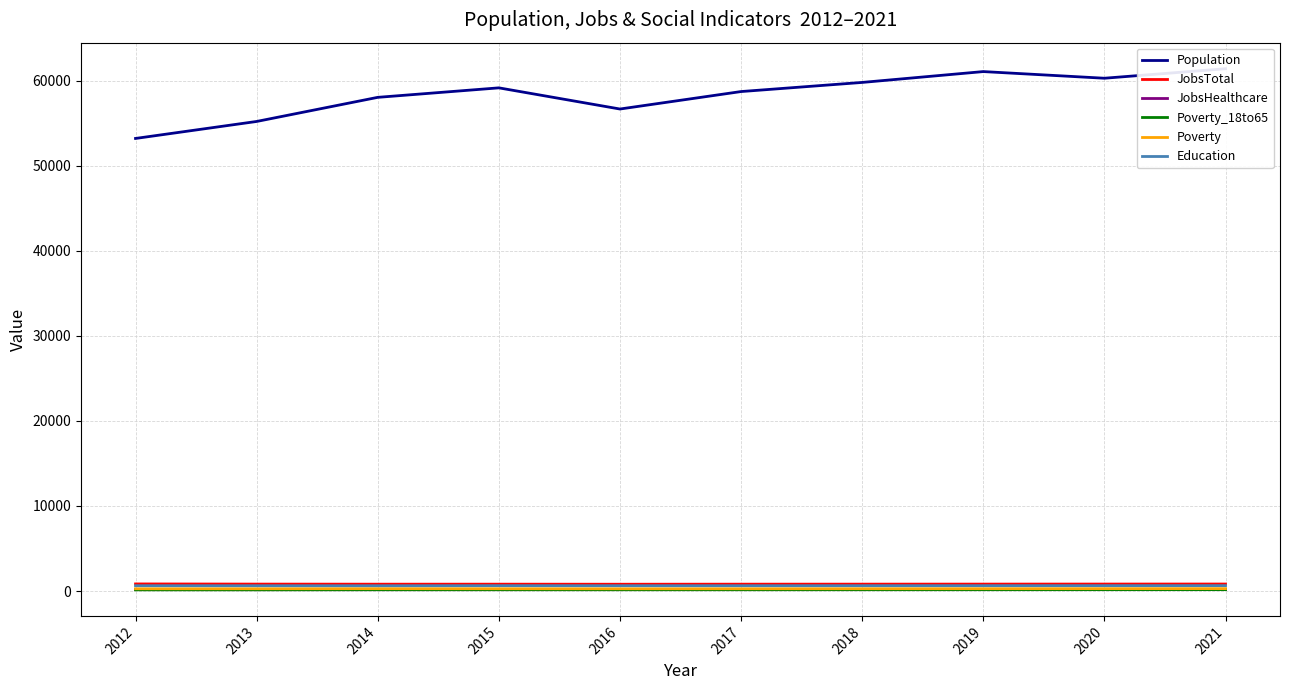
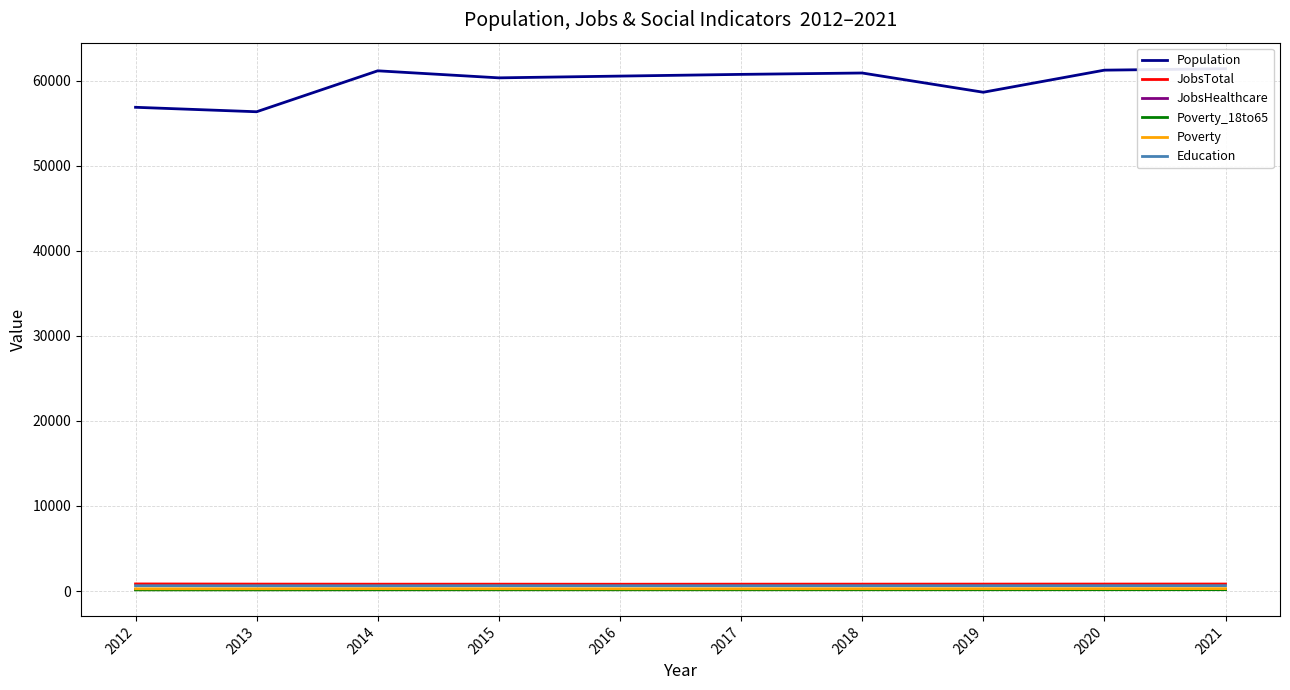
  {
    "Population": {
-     "2012": 53000,
-     "2013": 55000,
-     "2014": 58000,
-     "2015": 59000,
-     "2016": 57000,
-     "2017": 59000,
-     "2018": 60000,
-     "2019": 61000,
-     "2020": 60000
+     "2012": 57000,
+     "2013": 56000,
+     "2014": 61000,
+     "2015": 60000,
+     "2016": 61000,
+     "2017": 61000,
+     "2018": 61000,
+     "2019": 59000,
+     "2020": 61000
    }
  }
